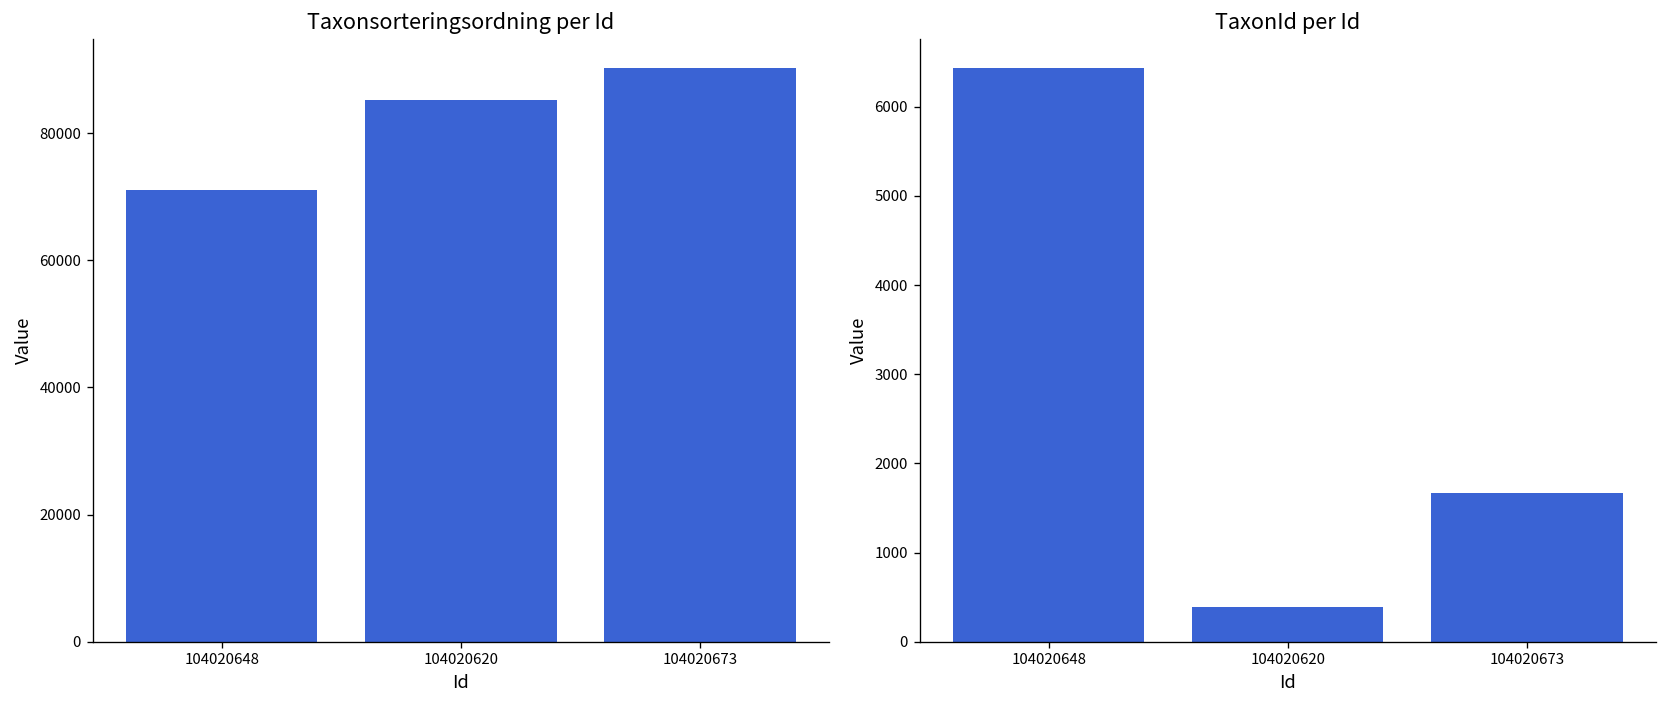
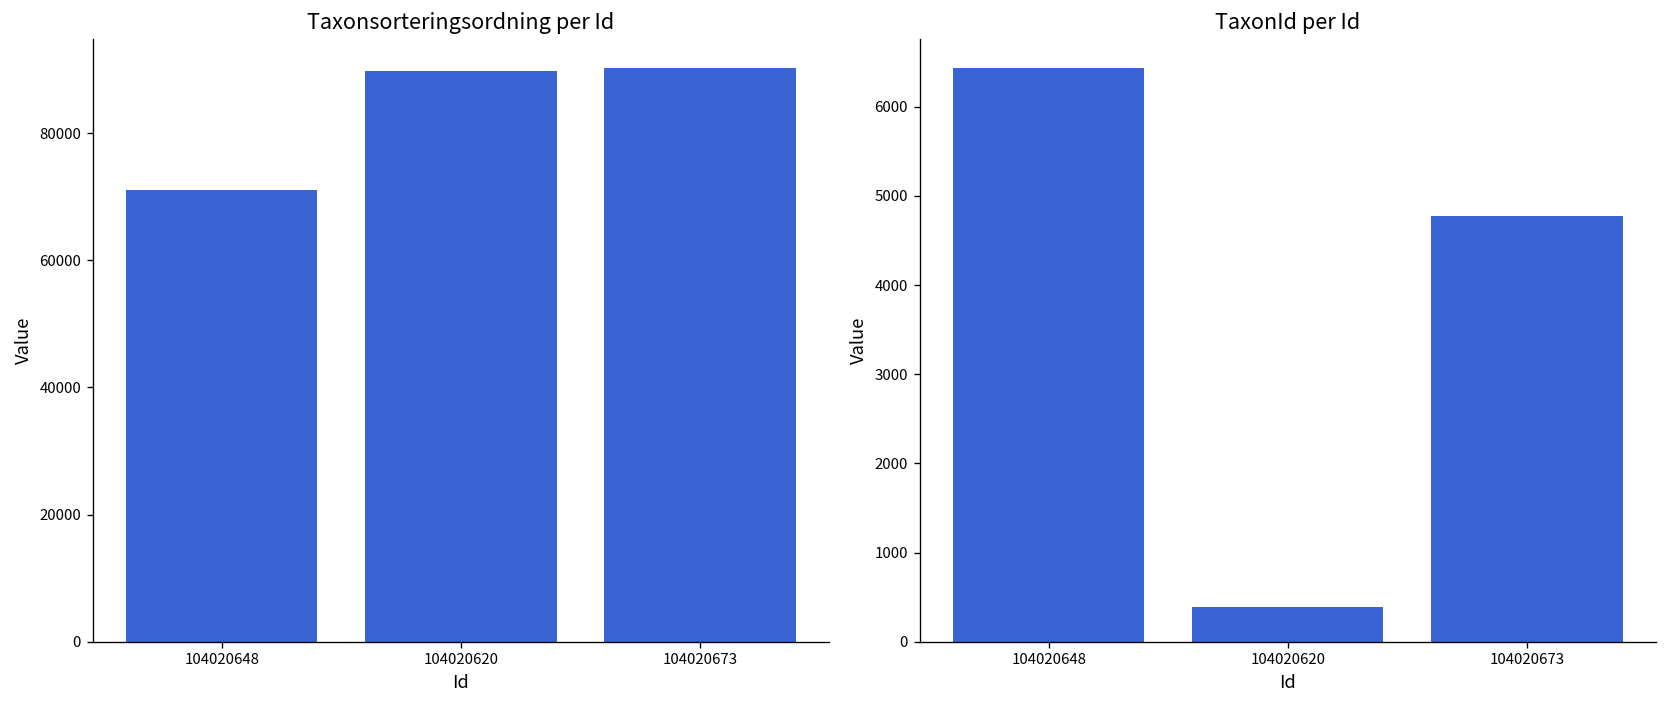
  {
    "Taxonsorteringsordning per Id": {
      "104020648": 71000,
-     "104020620": 85000,
+     "104020620": 90000,
      "104020673": 90000
    },
    "TaxonId per Id": {
      "104020648": 6400,
      "104020620": 400,
-     "104020673": 1700
+     "104020673": 4800
    }
  }
